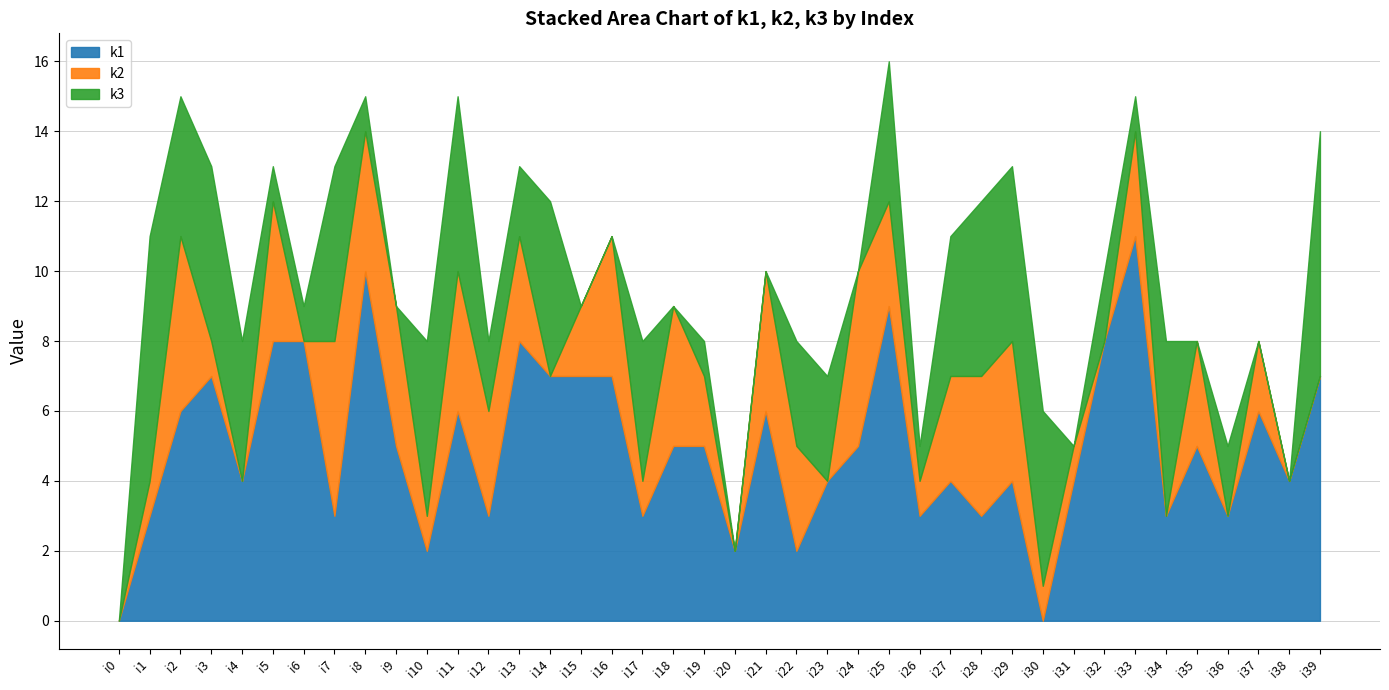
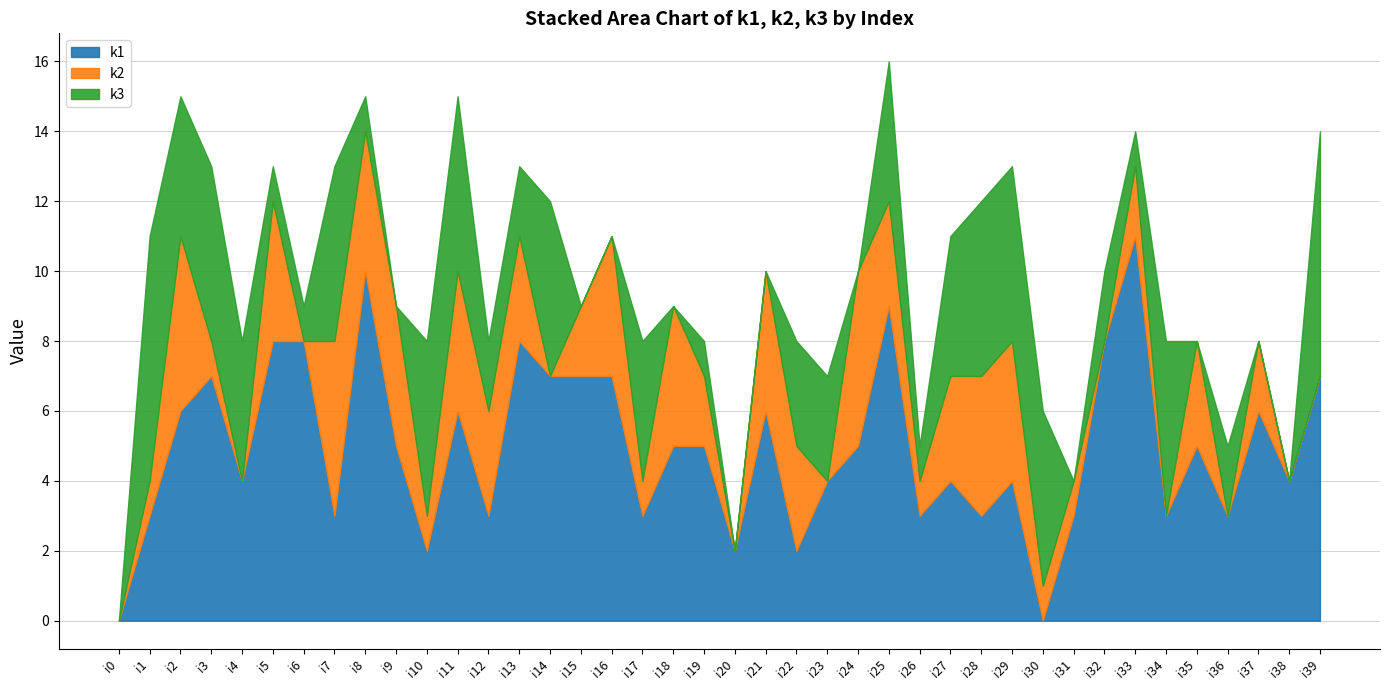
  {
    "k1": {
      "i1": 3,
      "i2": 6,
      "i3": 7,
      "i5": 8,
      "i7": 3,
      "i8": 10,
      "i9": 5,
      "i10": 2,
      "i11": 6,
      "i12": 3,
      "i13": 8,
      "i15": 7,
      "i16": 7,
      "i17": 3,
      "i18": 5,
      "i19": 5,
      "i21": 6,
      "i22": 2,
      "i24": 5,
      "i25": 9,
      "i26": 3,
      "i27": 4,
      "i28": 3,
      "i29": 4,
      "i30": 0,
-     "i31": 4,
+     "i31": 3,
      "i33": 11,
      "i35": 5,
      "i37": 6
    },
    "k2": {
      "i1": 1,
      "i2": 5,
      "i3": 1,
      "i5": 4,
      "i7": 5,
      "i8": 4,
      "i10": 1,
      "i11": 4,
      "i12": 3,
      "i13": 3,
      "i17": 1,
      "i19": 2,
      "i22": 3,
      "i25": 3,
      "i26": 1,
      "i27": 3,
      "i28": 4,
      "i29": 4,
      "i30": 1,
-     "i33": 3
+     "i33": 2
    },
    "k3": {
      "i1": 7,
      "i2": 4,
      "i3": 5,
      "i4": 4,
      "i5": 1,
      "i6": 1,
      "i7": 5,
      "i8": 1,
      "i10": 5,
      "i11": 5,
      "i12": 2,
      "i13": 2,
      "i14": 5,
      "i17": 4,
      "i19": 1,
      "i22": 3,
      "i23": 3,
      "i25": 4,
      "i26": 1,
      "i27": 4,
      "i28": 5,
      "i29": 5,
      "i30": 5,
      "i32": 2,
      "i33": 1,
      "i34": 5,
      "i36": 2,
      "i39": 7
    }
  }
